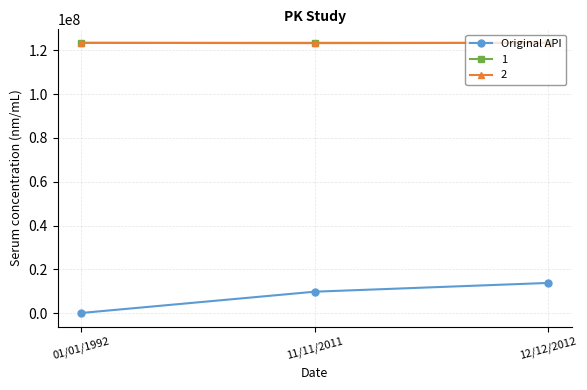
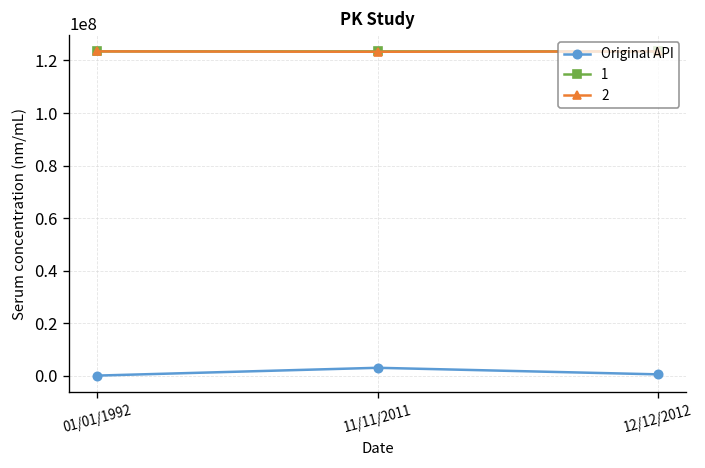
  {
    "Original API": {
      "01/01/1992": 0,
-     "11/11/2011": 10000000,
-     "12/12/2012": 14000000
+     "11/11/2011": 3000000,
+     "12/12/2012": 1000000
    },
    "2": {
      "01/01/1992": 123000000,
      "11/11/2011": 123000000
    }
  }
